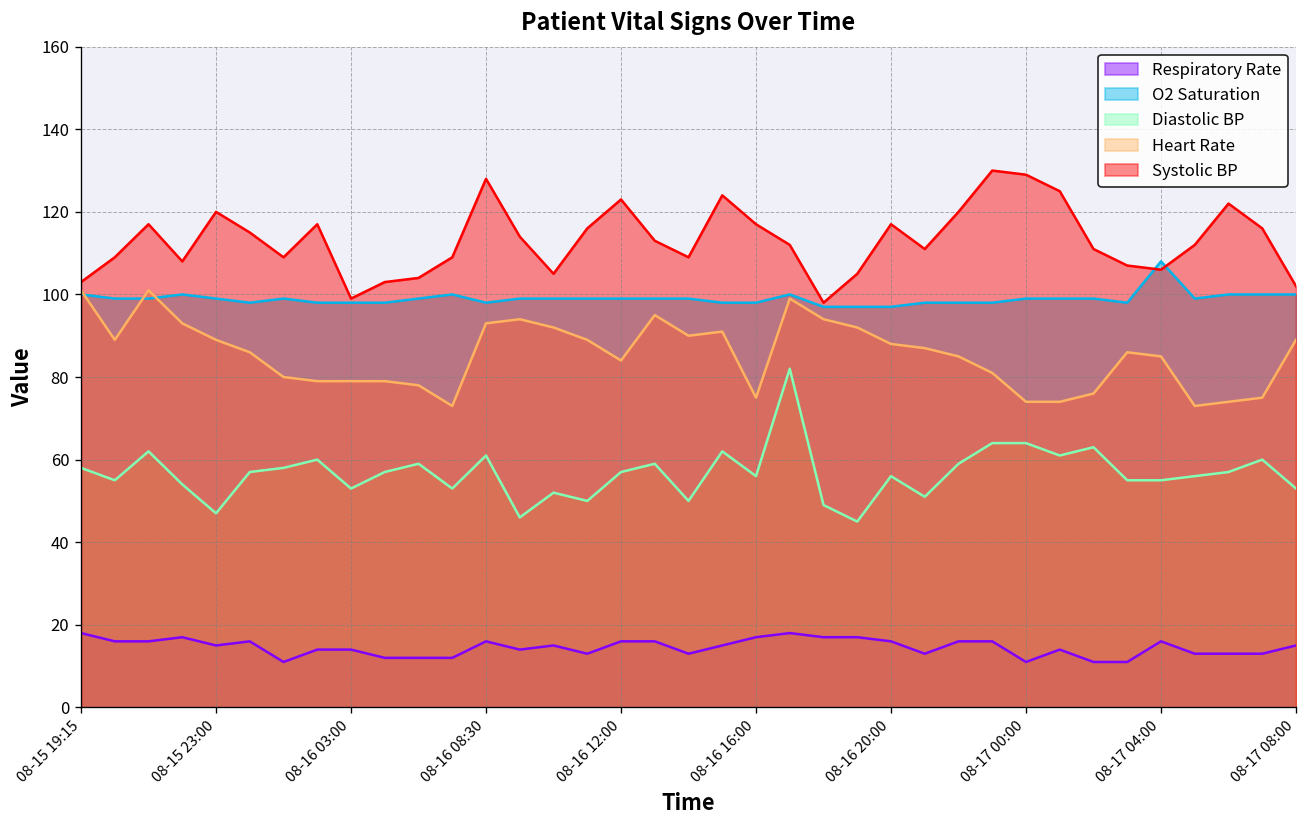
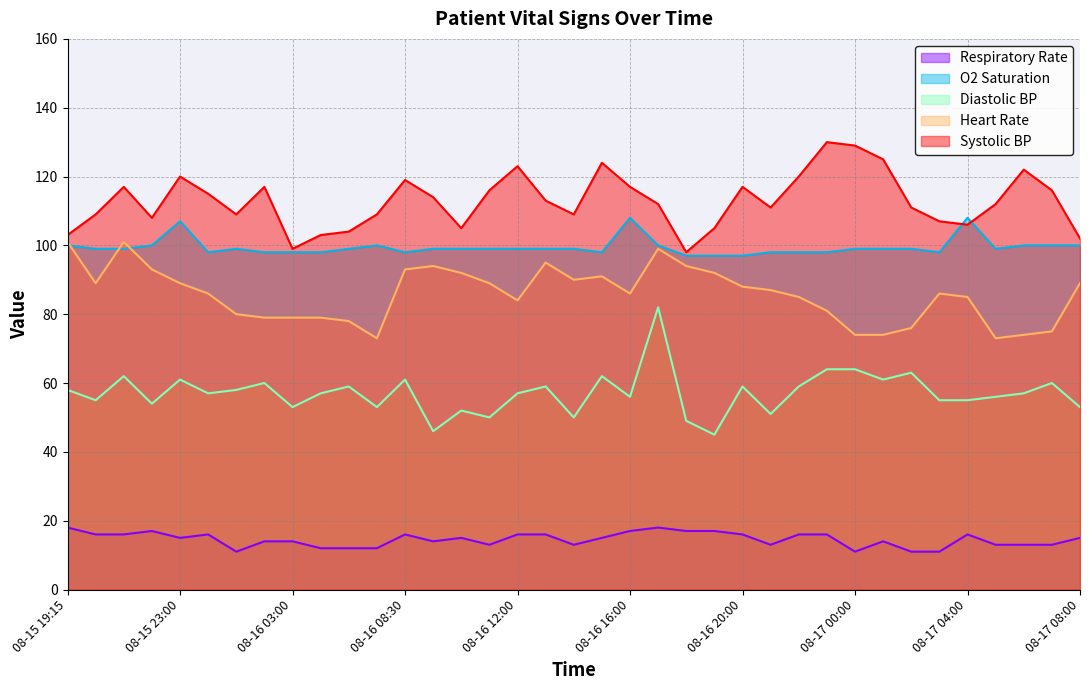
  {
    "Respiratory Rate": {
      "08-15 19:15": 18,
      "08-15 23:00": 15,
      "08-16 03:00": 14,
      "08-16 08:30": 16,
      "08-16 12:00": 16,
      "08-16 16:00": 17,
      "08-16 20:00": 16,
      "08-17 00:00": 11,
      "08-17 04:00": 16,
      "08-17 08:00": 15
    },
    "O2 Saturation": {
      "08-15 19:15": 100,
-     "08-15 23:00": 99,
+     "08-15 23:00": 107,
      "08-16 03:00": 98,
      "08-16 08:30": 98,
      "08-16 12:00": 99,
-     "08-16 16:00": 98,
+     "08-16 16:00": 108,
      "08-16 20:00": 97,
      "08-17 00:00": 99,
      "08-17 04:00": 108,
      "08-17 08:00": 100
    },
    "Diastolic BP": {
      "08-15 19:15": 58,
-     "08-15 23:00": 47,
+     "08-15 23:00": 61,
      "08-16 03:00": 53,
      "08-16 08:30": 61,
      "08-16 12:00": 57,
      "08-16 16:00": 56,
-     "08-16 20:00": 56,
+     "08-16 20:00": 59,
      "08-17 00:00": 64,
      "08-17 04:00": 55,
      "08-17 08:00": 53
    },
    "Heart Rate": {
      "08-15 19:15": 101,
      "08-15 23:00": 89,
      "08-16 03:00": 79,
      "08-16 08:30": 93,
      "08-16 12:00": 84,
-     "08-16 16:00": 75,
+     "08-16 16:00": 86,
      "08-16 20:00": 88,
      "08-17 00:00": 74,
      "08-17 04:00": 85,
      "08-17 08:00": 89
    },
    "Systolic BP": {
      "08-15 19:15": 103,
      "08-15 23:00": 120,
      "08-16 03:00": 99,
-     "08-16 08:30": 128,
+     "08-16 08:30": 119,
      "08-16 12:00": 123,
      "08-16 16:00": 117,
      "08-16 20:00": 117,
      "08-17 00:00": 129,
      "08-17 04:00": 106,
      "08-17 08:00": 102
    }
  }
